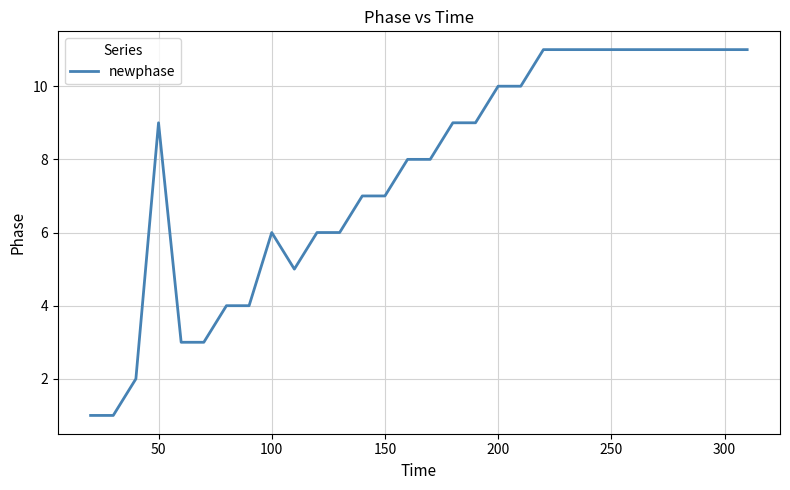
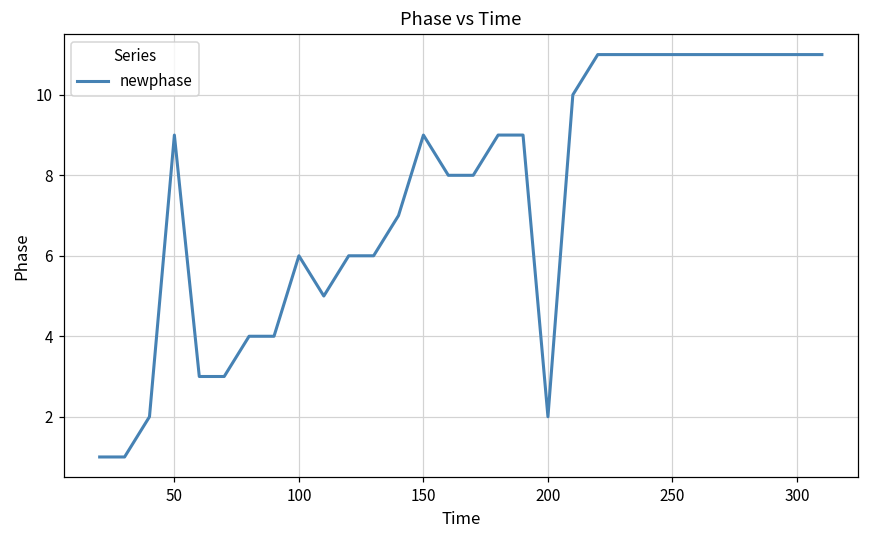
  {
    "50": 9,
    "100": 6,
-   "150": 7,
-   "200": 10,
+   "150": 9,
+   "200": 2,
    "250": 11,
    "300": 11
  }
